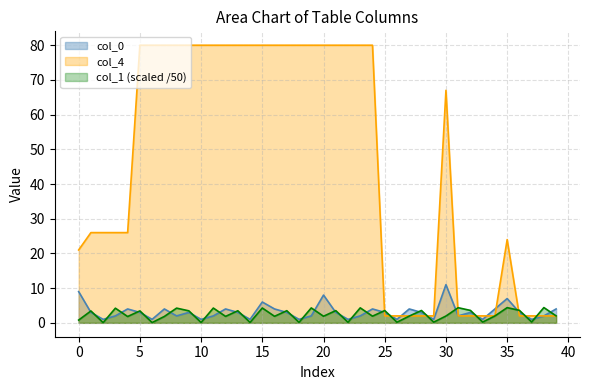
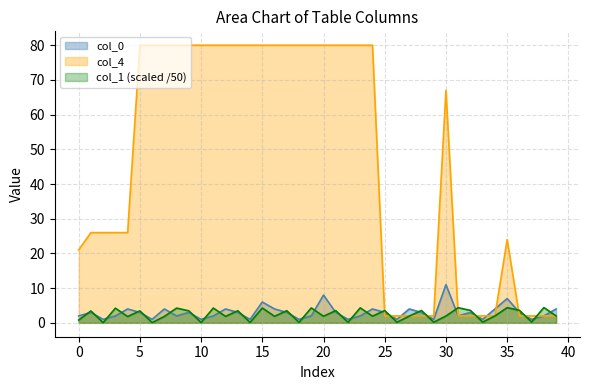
  {
    "col_0": {
-     "0": 9,
+     "0": 2,
      "10": 1,
      "15": 6,
      "20": 8,
      "30": 11,
      "35": 7
    },
    "col_4": {
      "0": 21,
      "10": 80,
      "15": 80,
      "20": 80,
      "25": 2,
      "30": 67,
      "35": 24
    },
    "col_1 (scaled /50)": {
      "0": 1,
      "10": 0,
      "15": 4,
      "20": 2,
      "30": 2,
      "35": 4
    }
  }
